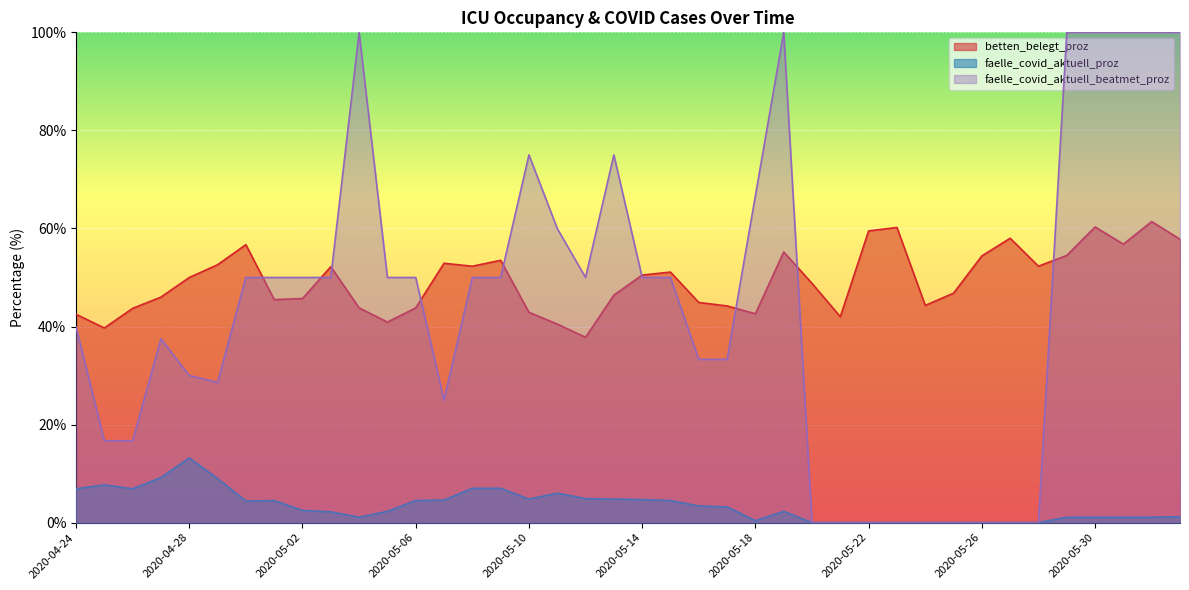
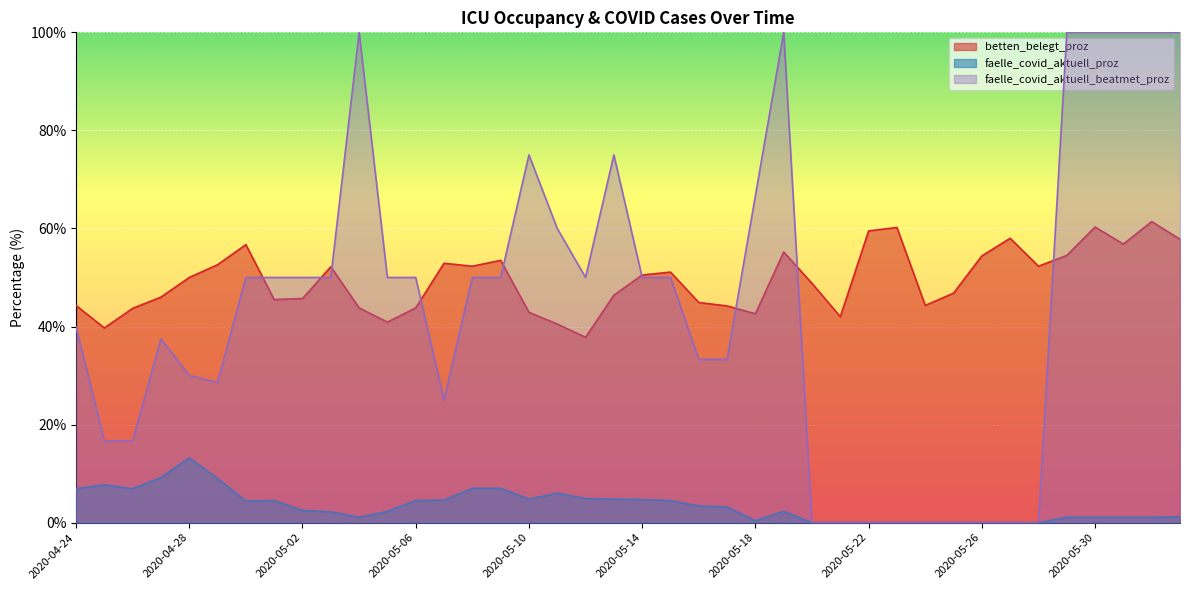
  {
    "betten_belegt_proz": {
-     "2020-04-24": "43%",
+     "2020-04-24": "44%",
      "2020-04-28": "50%",
      "2020-05-02": "46%",
      "2020-05-06": "44%",
      "2020-05-10": "43%",
      "2020-05-18": "43%",
      "2020-05-22": "60%",
      "2020-05-26": "54%",
      "2020-05-30": "60%"
    },
    "faelle_covid_aktuell_proz": {
      "2020-04-24": "7%",
      "2020-04-28": "13%",
      "2020-05-02": "3%",
      "2020-05-06": "5%",
      "2020-05-10": "5%",
      "2020-05-14": "5%",
      "2020-05-18": "0%",
      "2020-05-30": "1%"
    },
    "faelle_covid_aktuell_beatmet_proz": {
      "2020-04-24": "40%",
      "2020-04-28": "30%",
      "2020-05-02": "50%",
      "2020-05-06": "50%",
      "2020-05-10": "75%",
      "2020-05-18": "67%",
      "2020-05-30": "100%"
    }
  }
